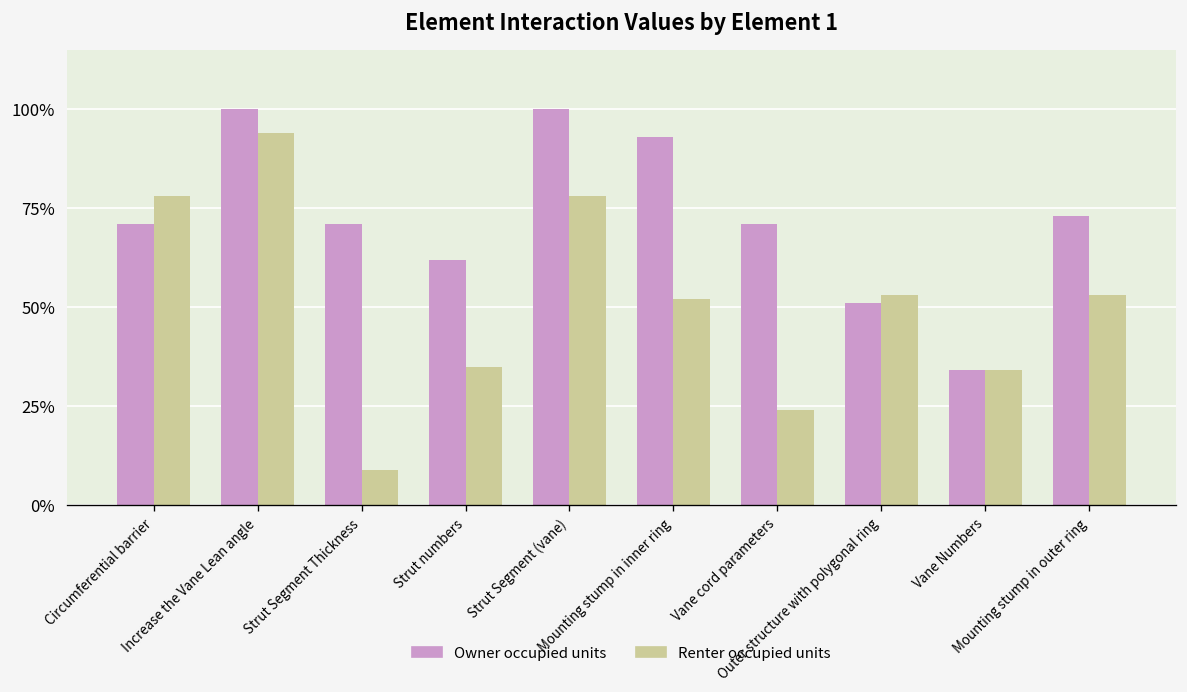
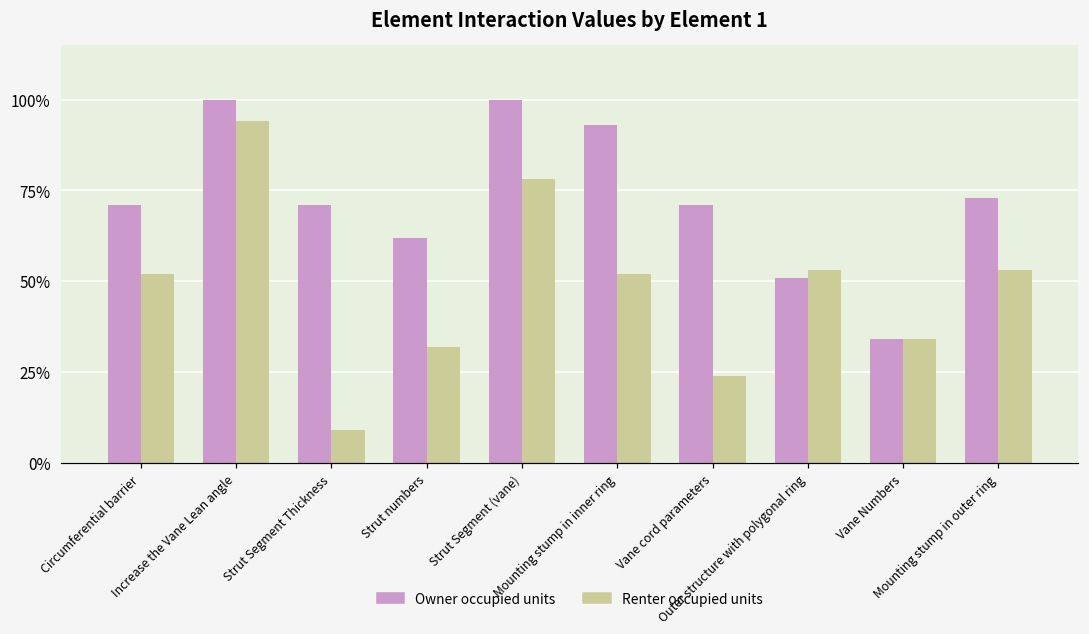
  {
    "Owner occupied units": {
      "Circumferential barrier": "71%",
      "Increase the Vane Lean angle": "100%",
      "Strut Segment Thickness": "71%",
      "Strut numbers": "62%",
      "Strut Segment (vane)": "100%",
      "Mounting stump in inner ring": "93%",
      "Vane cord parameters": "71%",
      "Outer structure with polygonal ring": "51%",
      "Vane Numbers": "34%",
      "Mounting stump in outer ring": "73%"
    },
    "Renter occupied units": {
-     "Circumferential barrier": "78%",
+     "Circumferential barrier": "52%",
      "Increase the Vane Lean angle": "94%",
      "Strut Segment Thickness": "9%",
-     "Strut numbers": "35%",
+     "Strut numbers": "32%",
      "Strut Segment (vane)": "78%",
      "Mounting stump in inner ring": "52%",
      "Vane cord parameters": "24%",
      "Outer structure with polygonal ring": "53%",
      "Vane Numbers": "34%",
      "Mounting stump in outer ring": "53%"
    }
  }
